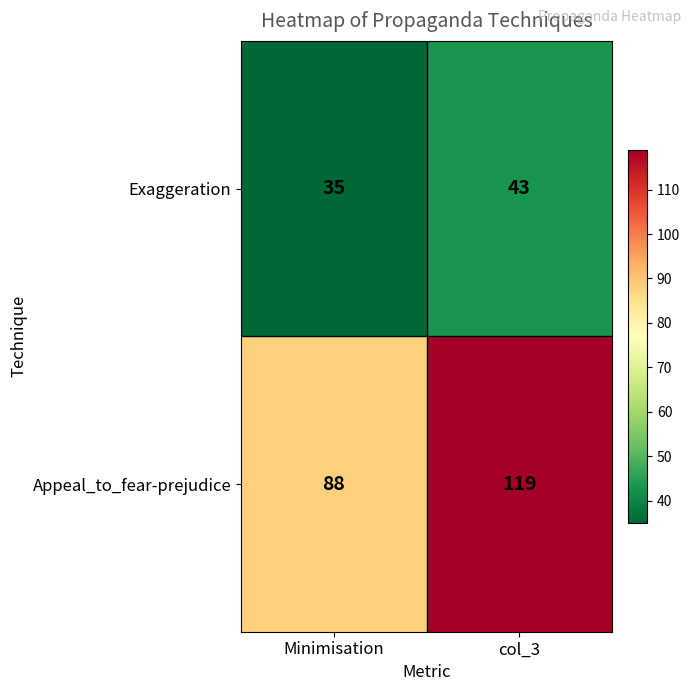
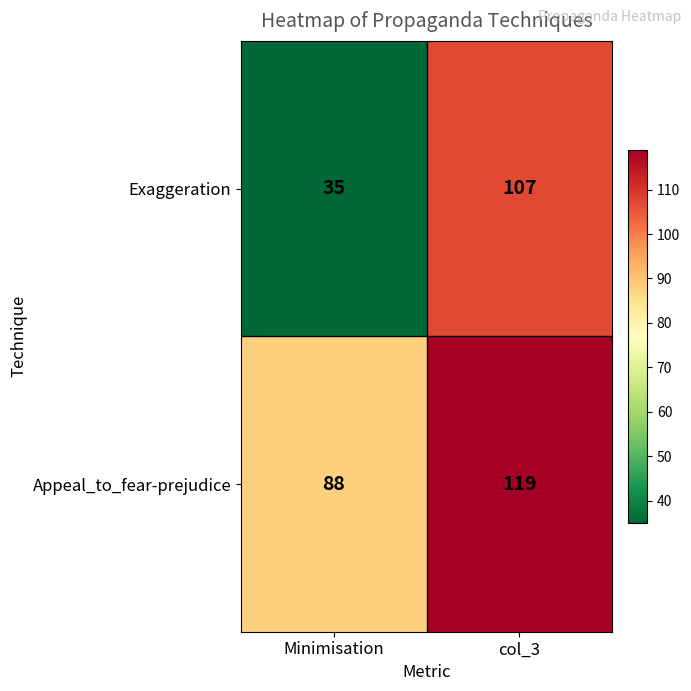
  {
    "Exaggeration": {
      "Minimisation": 35,
-     "col_3": 43
+     "col_3": 107
    },
    "Appeal_to_fear-prejudice": {
      "Minimisation": 88,
      "col_3": 119
    }
  }
